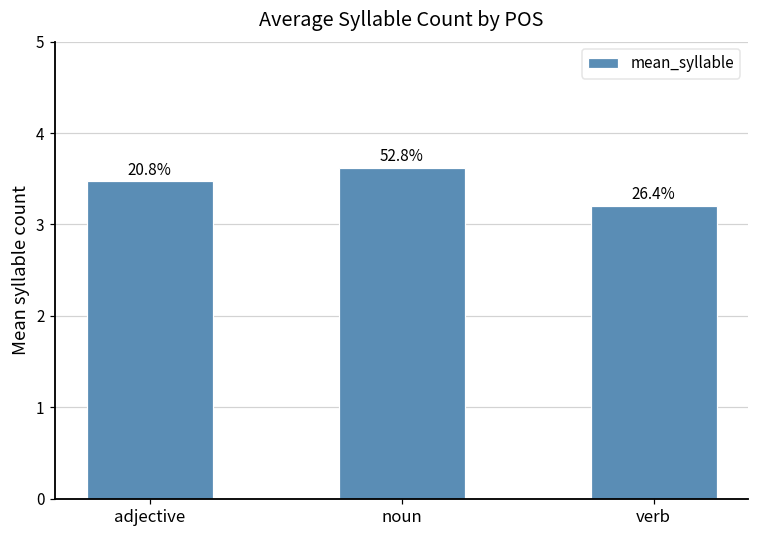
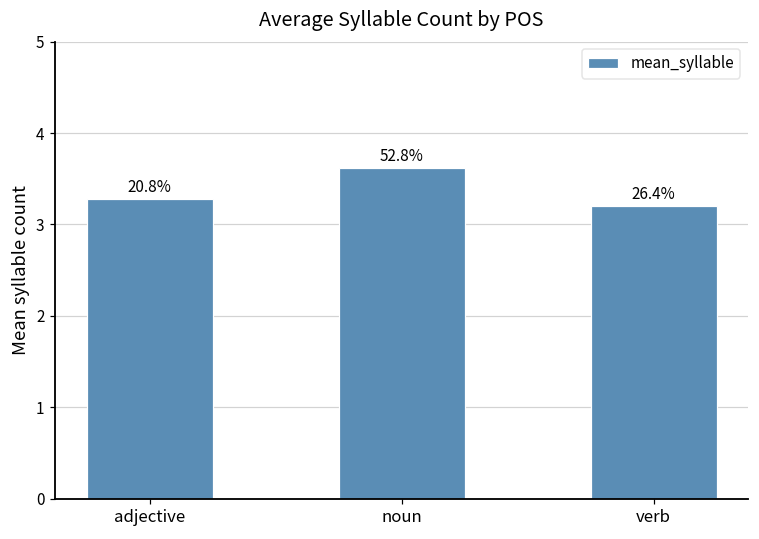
  {
-   "adjective": 3.5
+   "adjective": 3.3
  }
